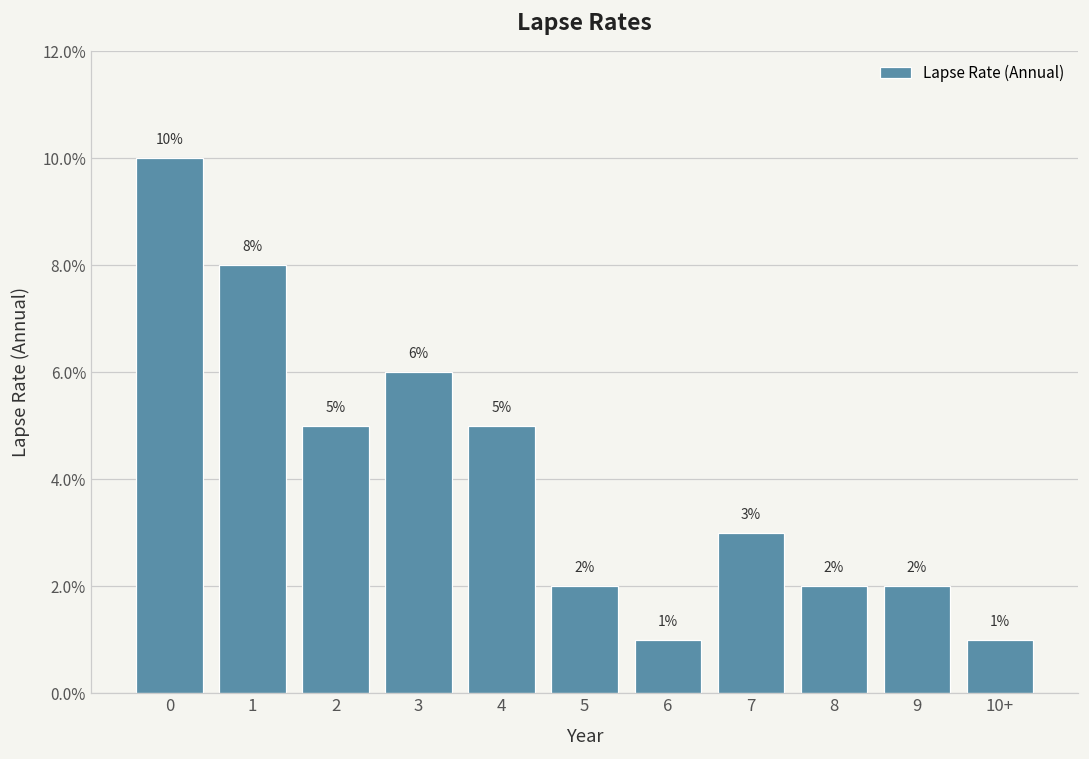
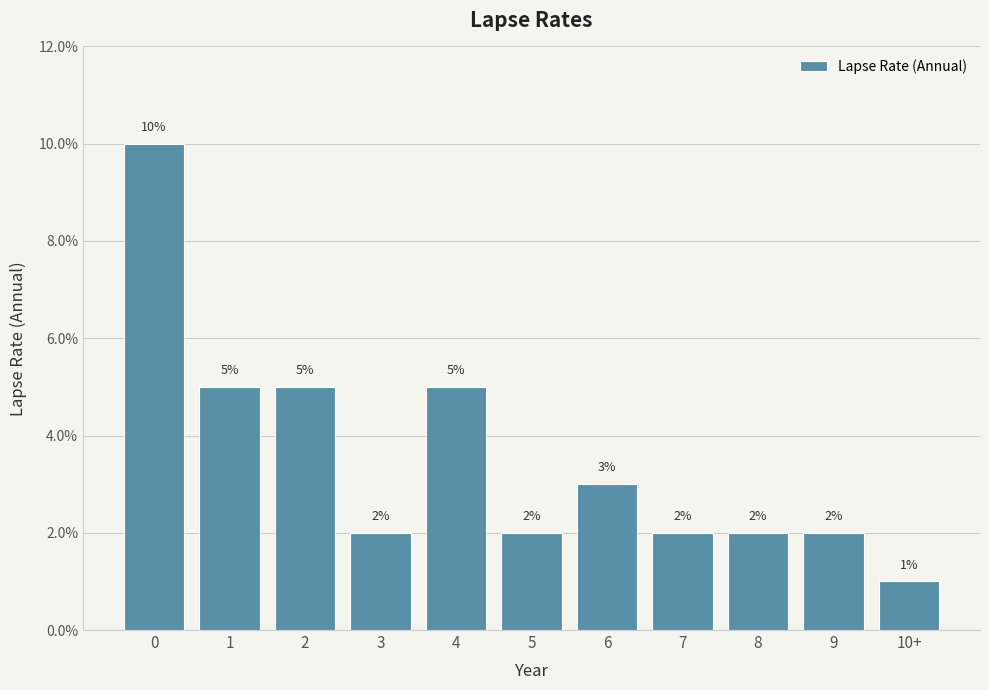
  {
    "0": "10%",
-   "1": "8%",
+   "1": "5%",
    "2": "5%",
-   "3": "6%",
+   "3": "2%",
    "4": "5%",
    "5": "2%",
-   "6": "1%",
-   "7": "3%",
+   "6": "3%",
+   "7": "2%",
    "8": "2%",
    "9": "2%",
    "10+": "1%"
  }
